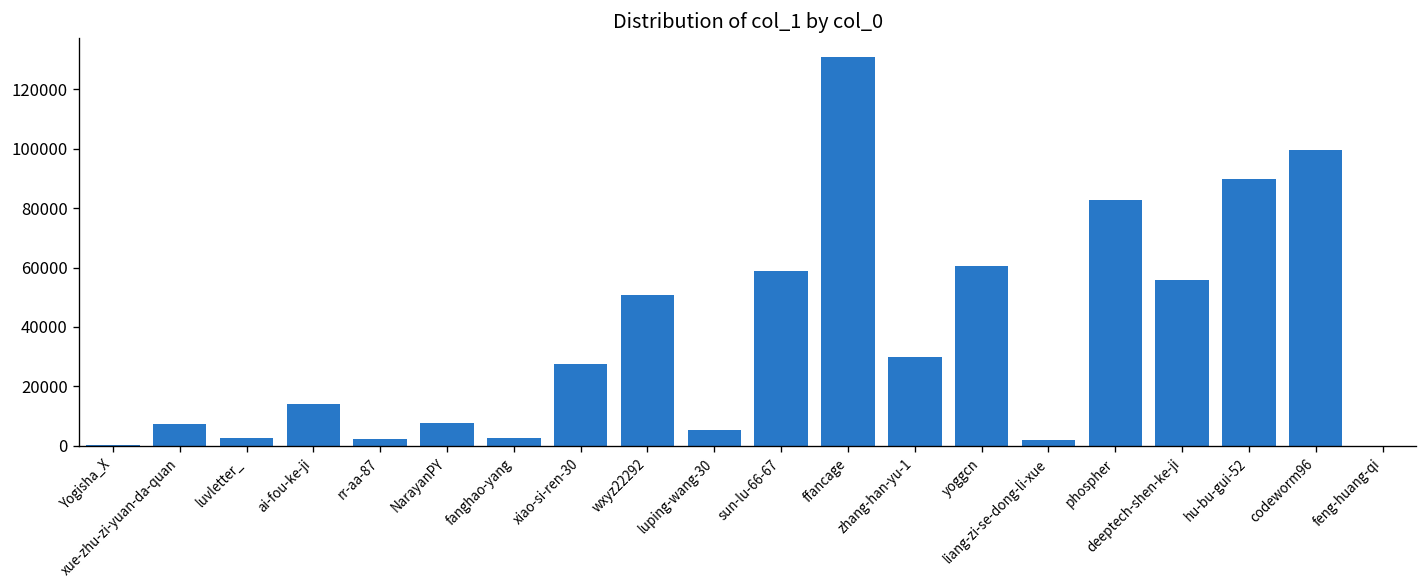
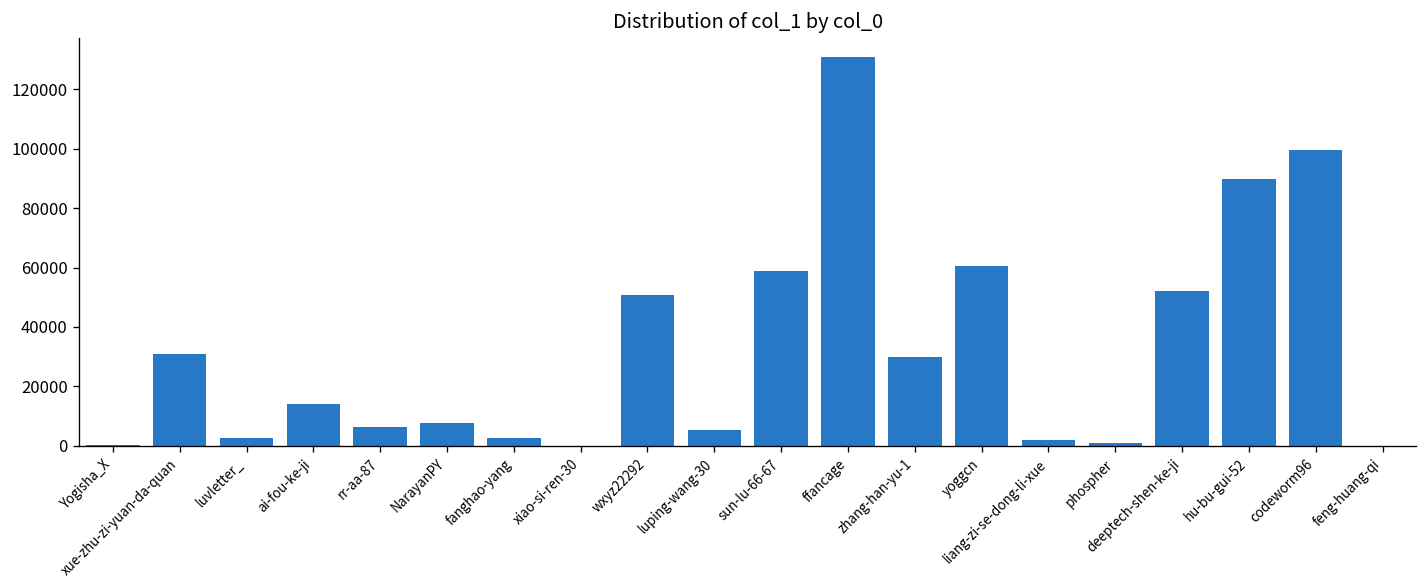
  {
-   "xue-zhu-zi-yuan-da-quan": 7000,
+   "xue-zhu-zi-yuan-da-quan": 31000,
    "luvletter_": 3000,
    "ai-fou-ke-ji": 14000,
-   "rr-aa-87": 2000,
+   "rr-aa-87": 6000,
    "NarayanPY": 8000,
    "fanghao-yang": 3000,
-   "xiao-si-ren-30": 27000,
+   "xiao-si-ren-30": 0,
    "wxyz22292": 51000,
    "luping-wang-30": 5000,
    "sun-lu-66-67": 59000,
    "ffancage": 131000,
    "zhang-han-yu-1": 30000,
    "yoggcn": 61000,
    "liang-zi-se-dong-li-xue": 2000,
-   "phospher": 83000,
-   "deeptech-shen-ke-ji": 56000,
+   "phospher": 1000,
+   "deeptech-shen-ke-ji": 52000,
    "hu-bu-gui-52": 90000,
    "codeworm96": 99000
  }
